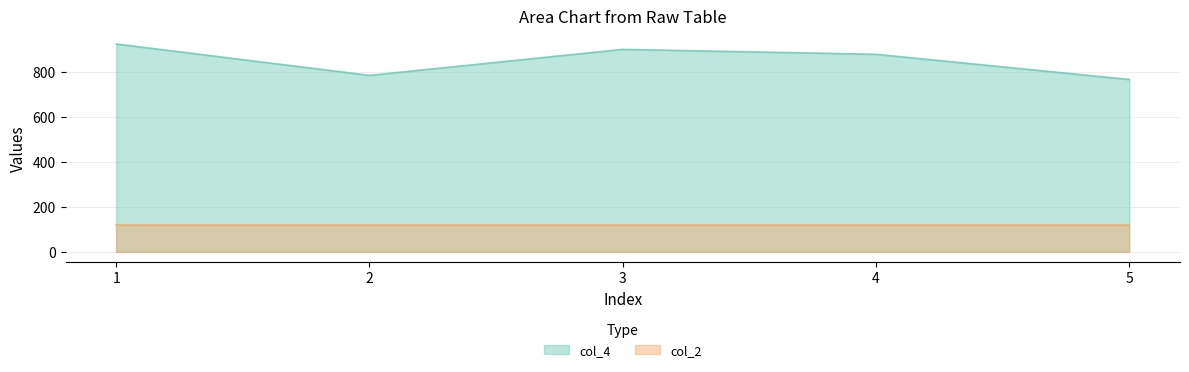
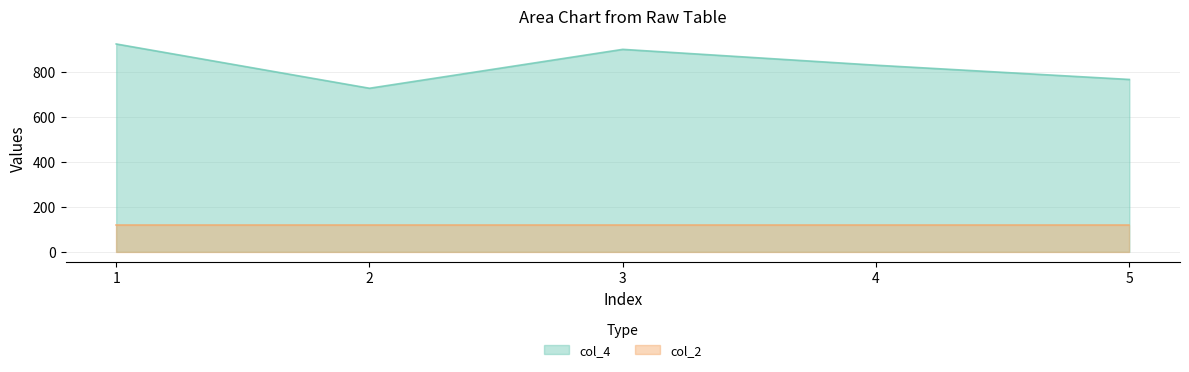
  {
    "col_4": {
      "1": 930,
-     "2": 790,
+     "2": 730,
      "3": 900,
-     "4": 880,
+     "4": 830,
      "5": 770
    },
    "col_2": {
      "1": 120,
      "2": 120,
      "3": 120,
      "4": 120,
      "5": 120
    }
  }
